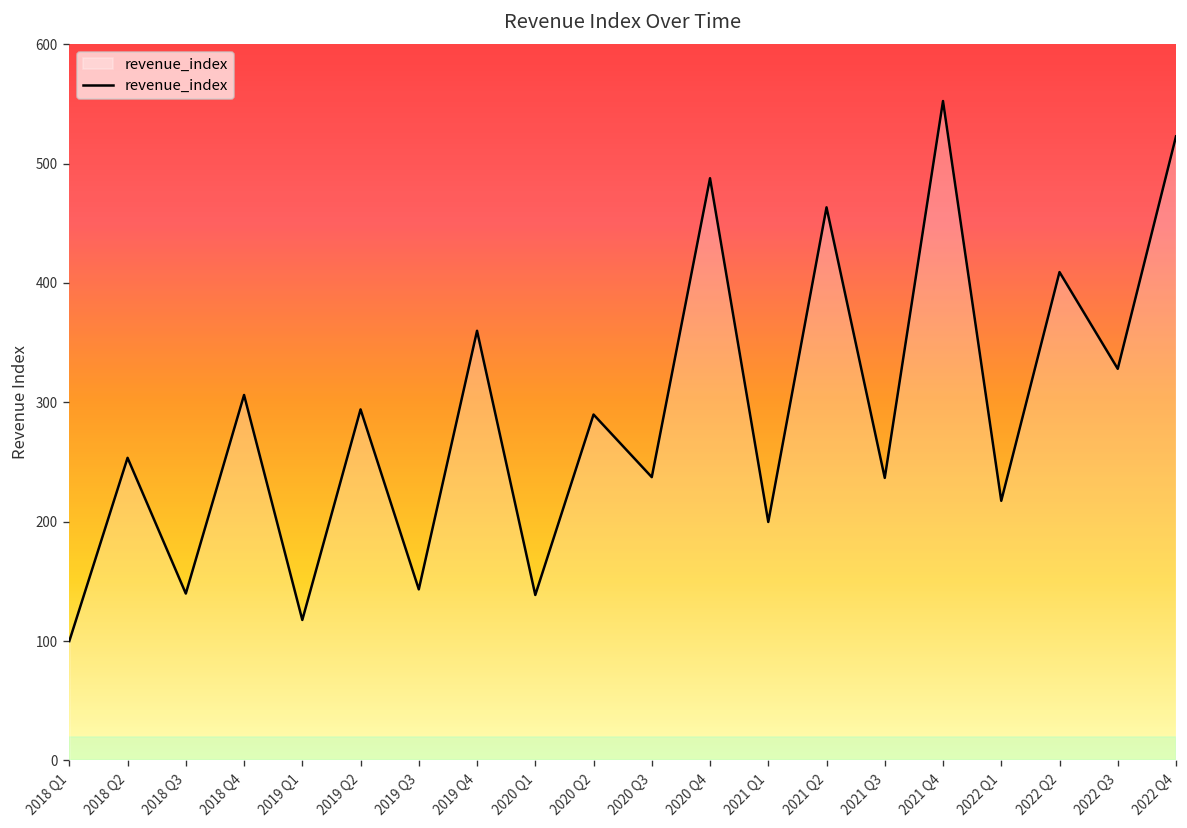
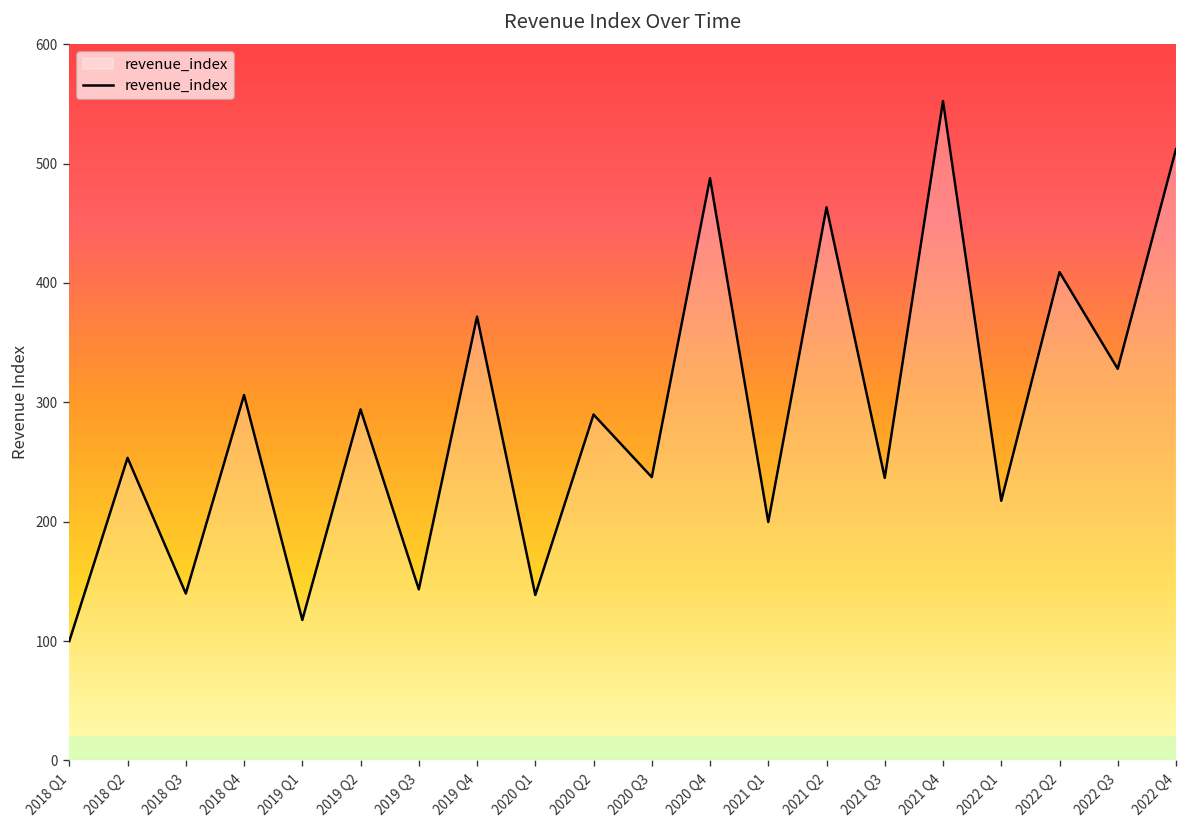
  {
    "2018 Q1": 100,
    "2018 Q2": 250,
    "2018 Q3": 140,
    "2018 Q4": 310,
    "2019 Q1": 120,
    "2019 Q2": 290,
    "2019 Q3": 140,
-   "2019 Q4": 360,
+   "2019 Q4": 370,
    "2020 Q1": 140,
    "2020 Q2": 290,
    "2020 Q3": 240,
    "2020 Q4": 490,
    "2021 Q1": 200,
    "2021 Q2": 460,
    "2021 Q3": 240,
    "2021 Q4": 550,
    "2022 Q1": 220,
    "2022 Q2": 410,
    "2022 Q3": 330,
-   "2022 Q4": 520
+   "2022 Q4": 510
  }
